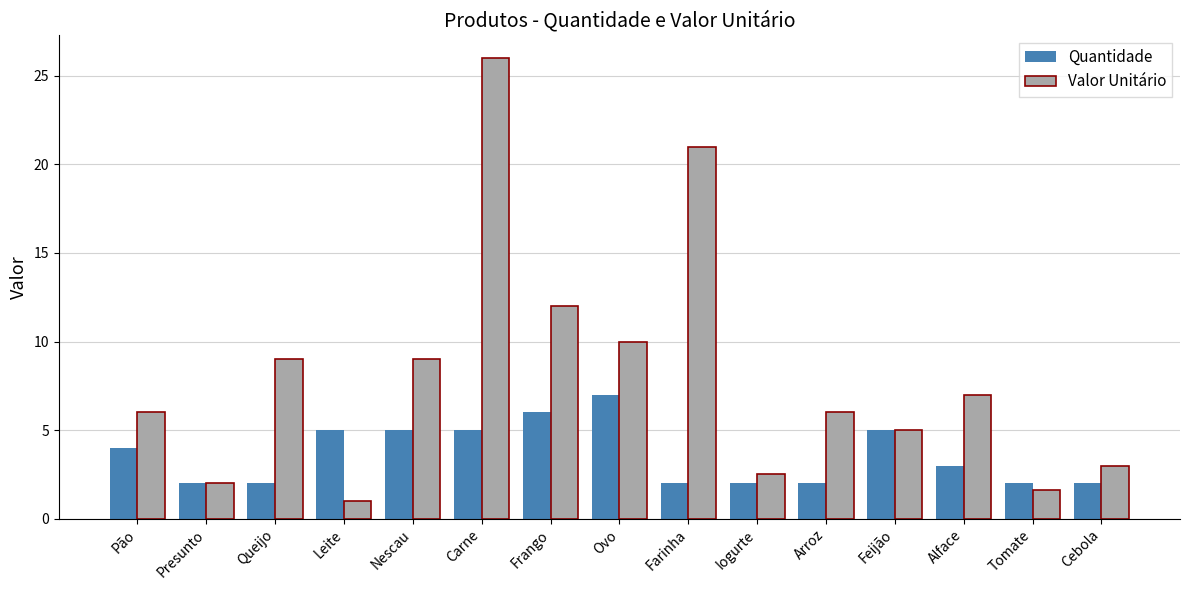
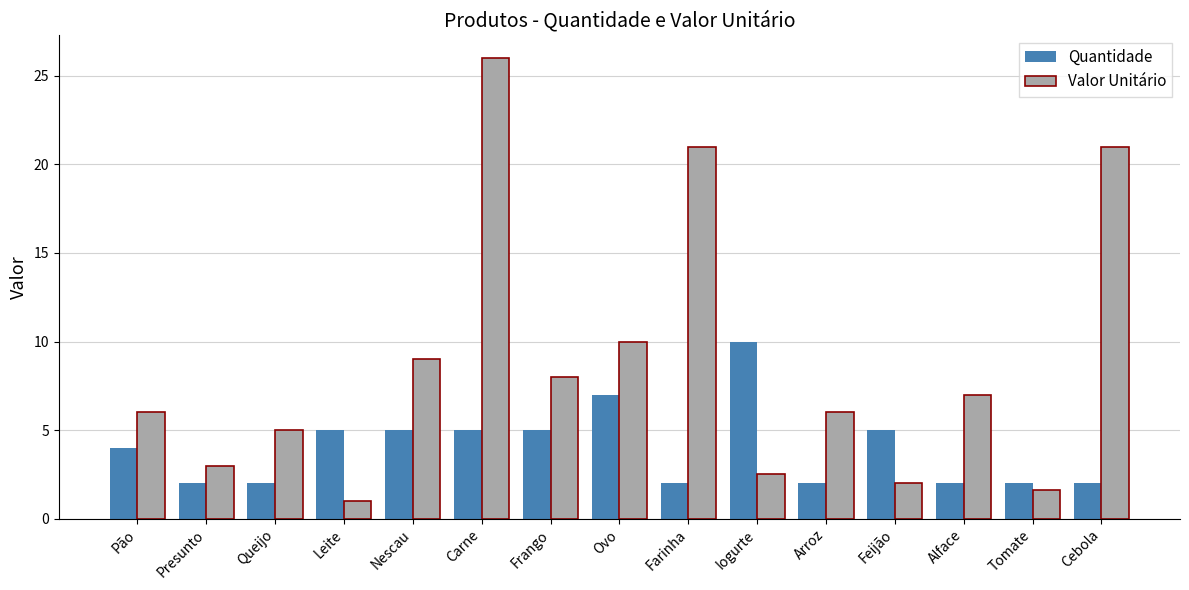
  {
    "Quantidade": {
      "Pão": 4,
      "Presunto": 2,
      "Queijo": 2,
      "Leite": 5,
      "Nescau": 5,
      "Carne": 5,
-     "Frango": 6,
+     "Frango": 5,
      "Ovo": 7,
      "Farinha": 2,
-     "Iogurte": 2,
+     "Iogurte": 10,
      "Arroz": 2,
      "Feijão": 5,
-     "Alface": 3,
+     "Alface": 2,
      "Tomate": 2,
      "Cebola": 2
    },
    "Valor Unitário": {
      "Pão": 6,
-     "Presunto": 2,
-     "Queijo": 9,
+     "Presunto": 3,
+     "Queijo": 5,
      "Leite": 1,
      "Nescau": 9,
      "Carne": 26,
-     "Frango": 12,
+     "Frango": 8,
      "Ovo": 10,
      "Farinha": 21,
      "Iogurte": 2.5,
      "Arroz": 6,
-     "Feijão": 5,
+     "Feijão": 2,
      "Alface": 7,
      "Tomate": 1.6,
-     "Cebola": 3
+     "Cebola": 21
    }
  }
